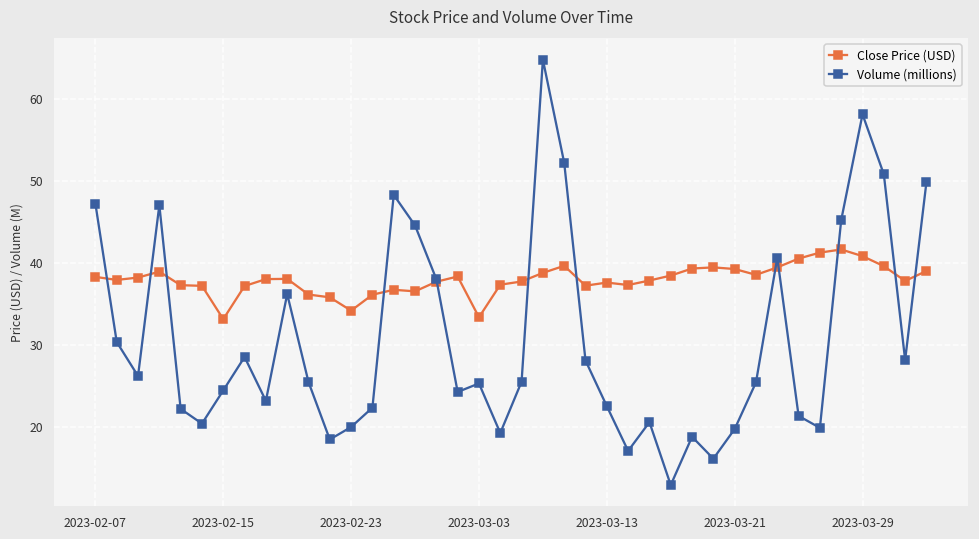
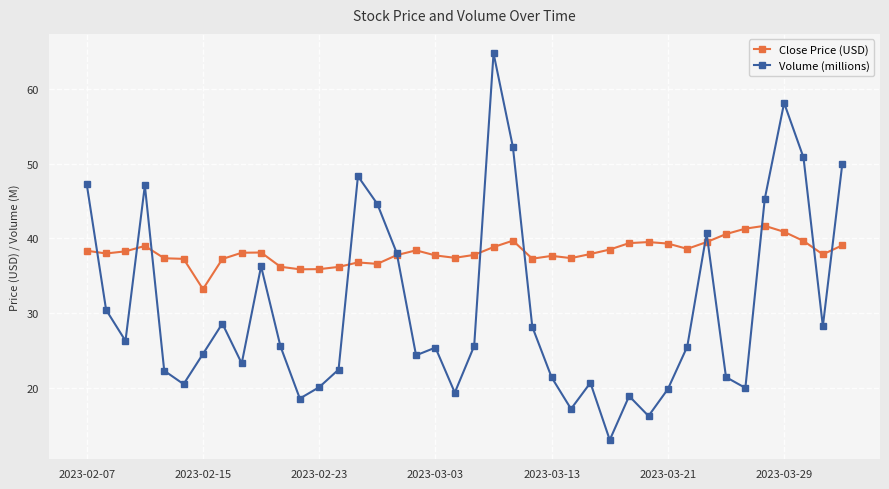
  {
    "Close Price (USD)": {
      "2023-02-07": 38,
      "2023-02-15": 33,
-     "2023-02-23": 34,
-     "2023-03-03": 33,
+     "2023-02-23": 36,
+     "2023-03-03": 38,
      "2023-03-13": 38,
      "2023-03-21": 39,
      "2023-03-29": 41
    },
    "Volume (millions)": {
      "2023-02-07": 47,
      "2023-02-15": 25,
      "2023-02-23": 20,
      "2023-03-03": 25,
-     "2023-03-13": 23,
+     "2023-03-13": 21,
      "2023-03-21": 20,
      "2023-03-29": 58
    }
  }
